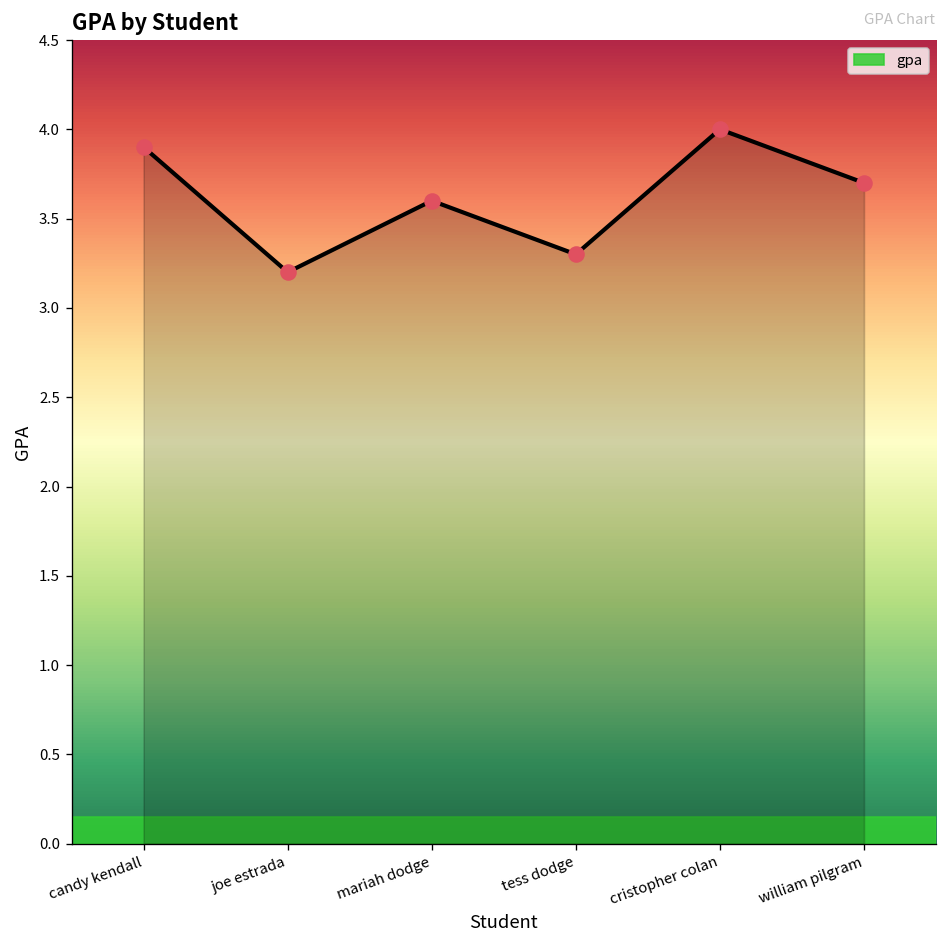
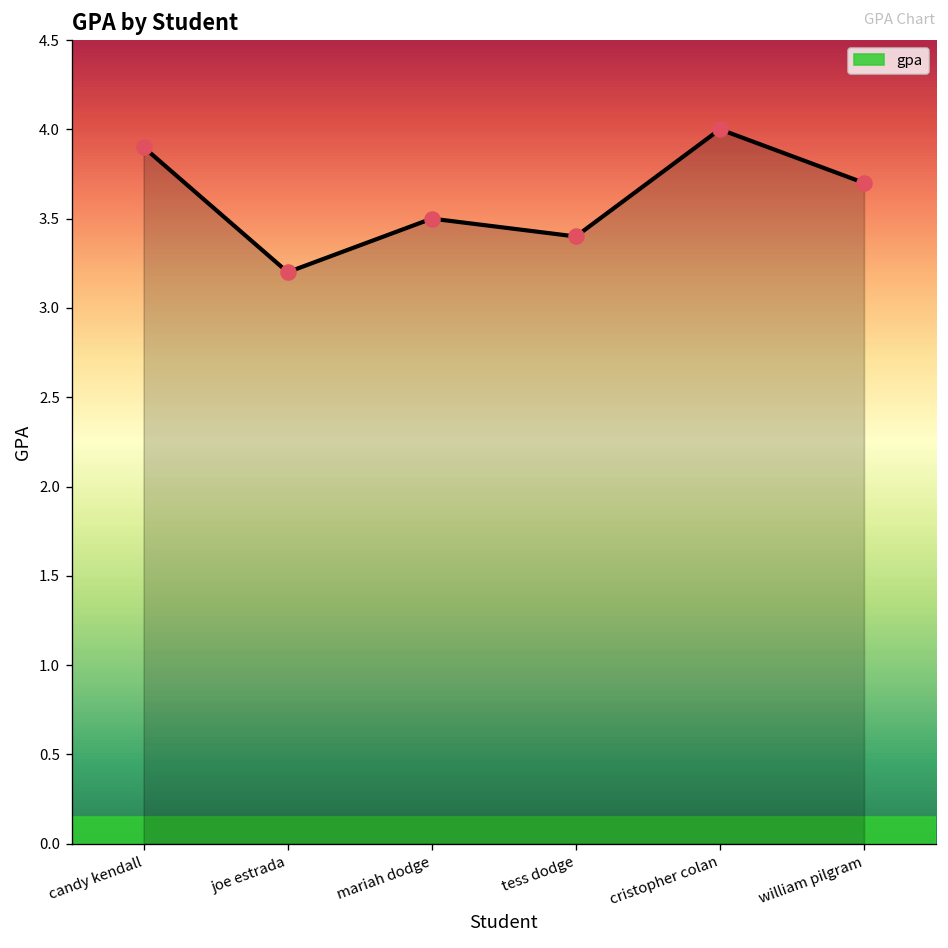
  {
    "candy kendall": 3.9,
    "joe estrada": 3.2,
-   "mariah dodge": 3.6,
-   "tess dodge": 3.3,
+   "mariah dodge": 3.5,
+   "tess dodge": 3.4,
    "cristopher colan": 4.0,
    "william pilgram": 3.7
  }
